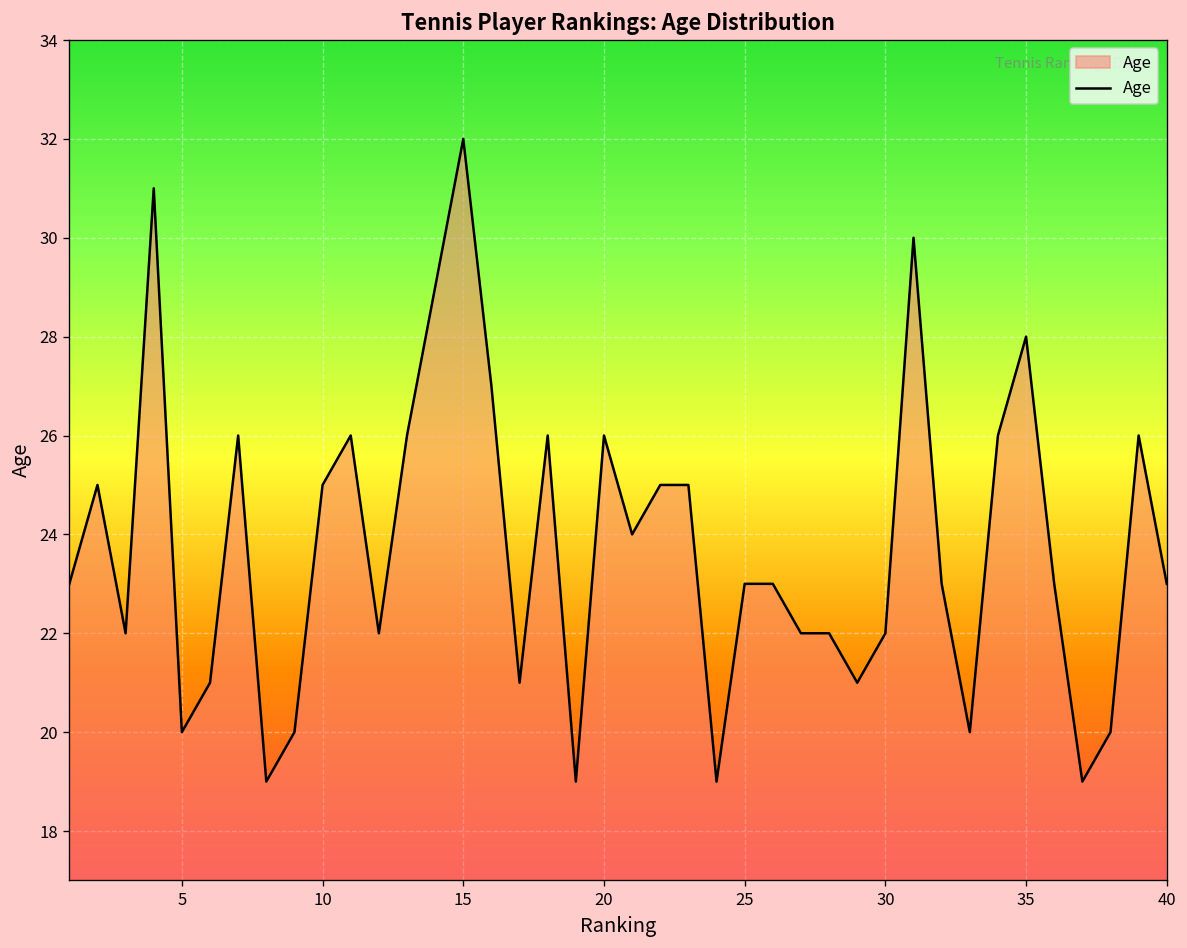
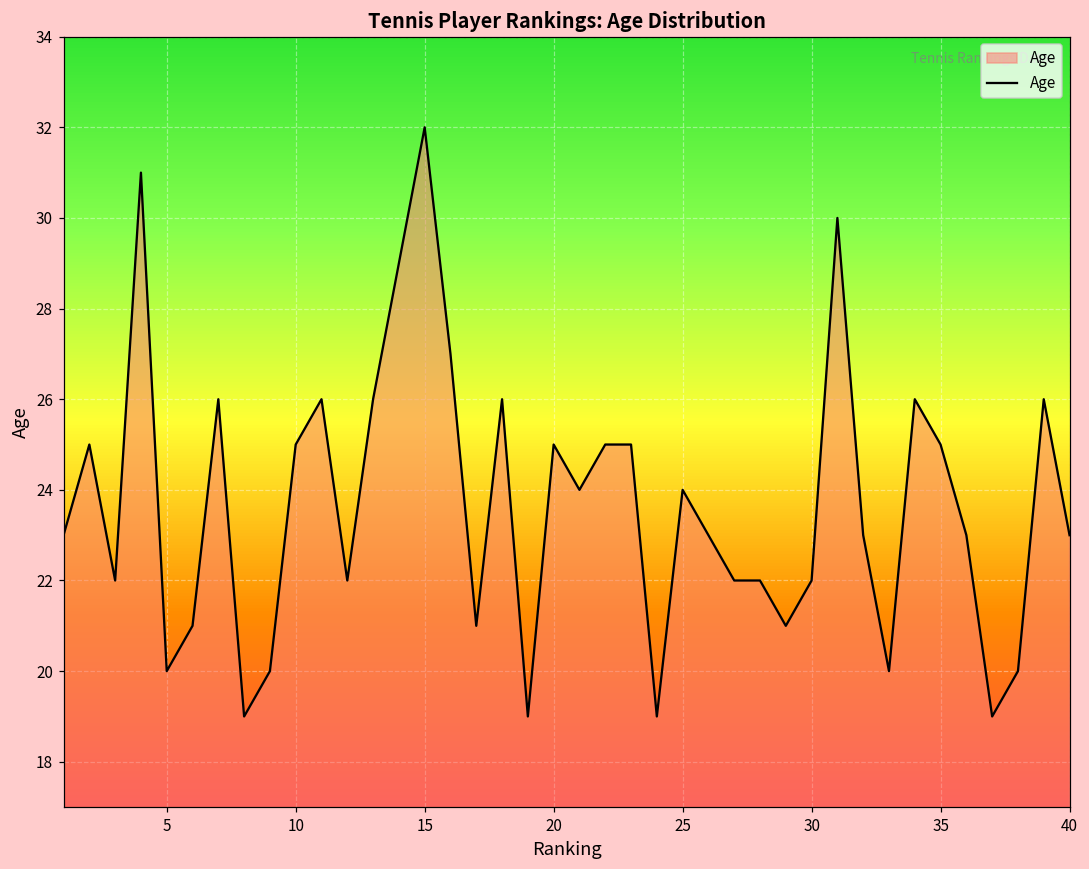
  {
    "5": 20,
    "10": 25,
    "15": 32,
-   "20": 26,
-   "25": 23,
+   "20": 25,
+   "25": 24,
    "30": 22,
-   "35": 28,
+   "35": 25,
    "40": 23
  }
